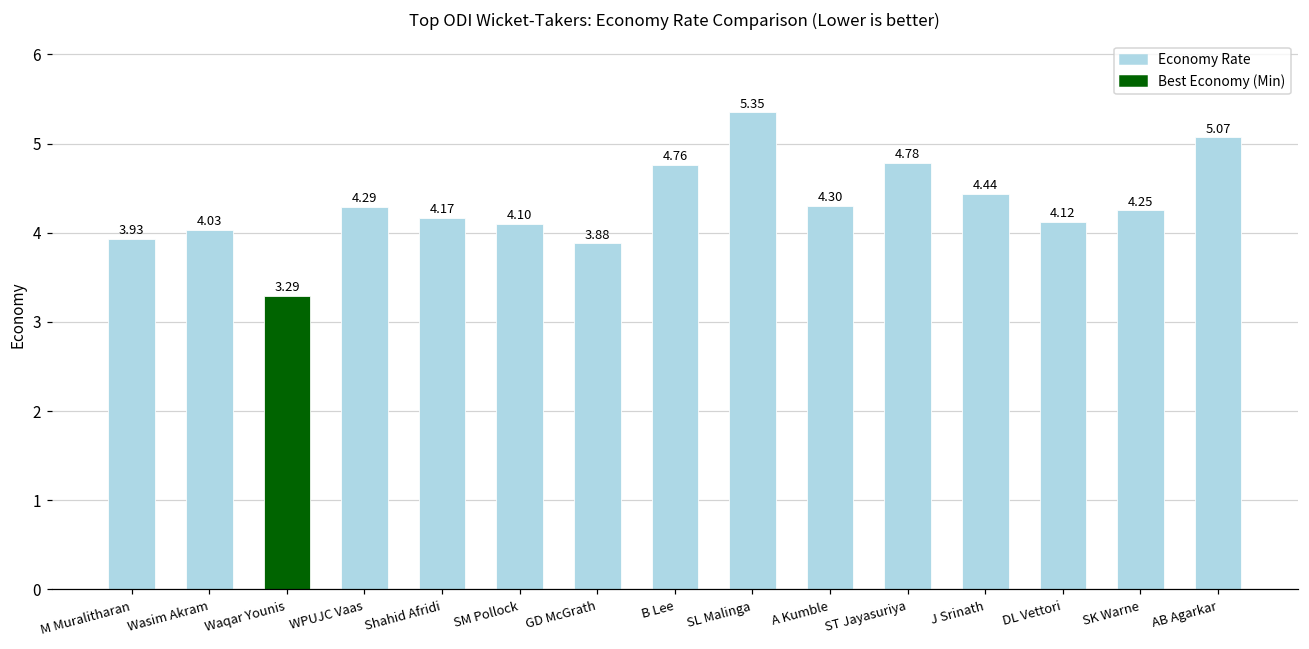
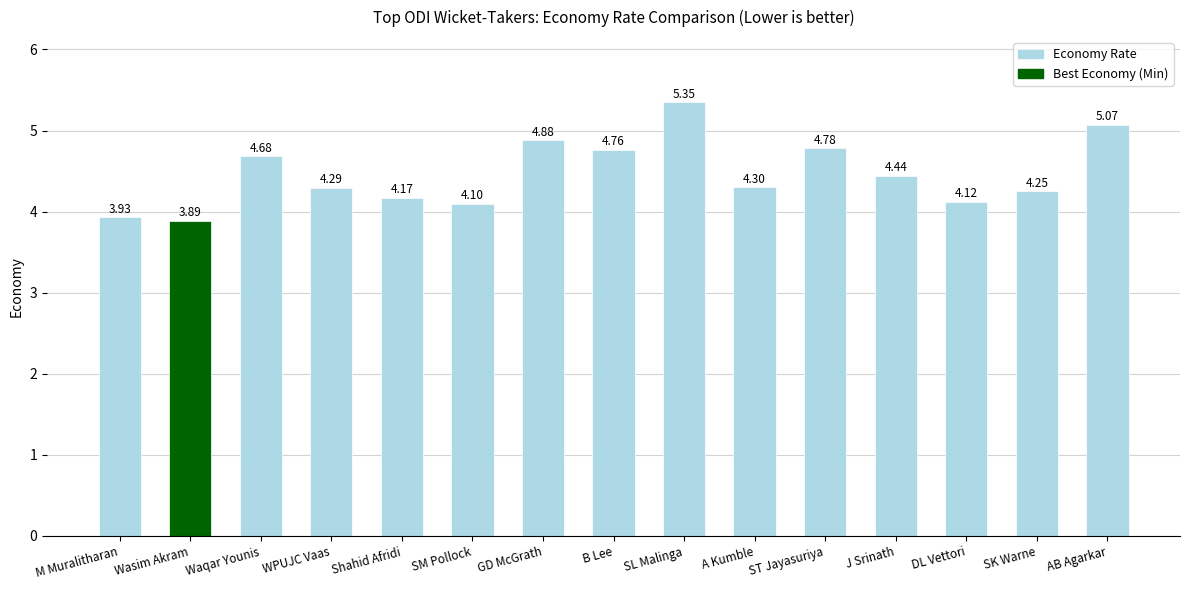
  {
    "M Muralitharan": 3.93,
-   "Wasim Akram": 4.03,
-   "Waqar Younis": 3.29,
+   "Wasim Akram": 3.89,
+   "Waqar Younis": 4.68,
    "WPUJC Vaas": 4.29,
    "Shahid Afridi": 4.17,
    "SM Pollock": 4.10,
-   "GD McGrath": 3.88,
+   "GD McGrath": 4.88,
    "B Lee": 4.76,
    "SL Malinga": 5.35,
    "A Kumble": 4.30,
    "ST Jayasuriya": 4.78,
    "J Srinath": 4.44,
    "DL Vettori": 4.12,
    "SK Warne": 4.25,
    "AB Agarkar": 5.07
  }
